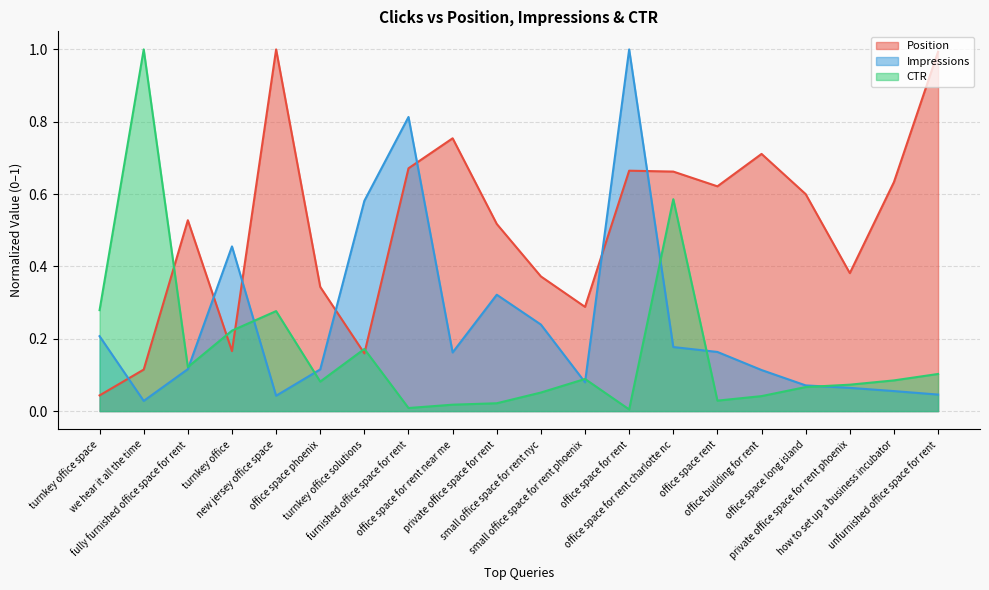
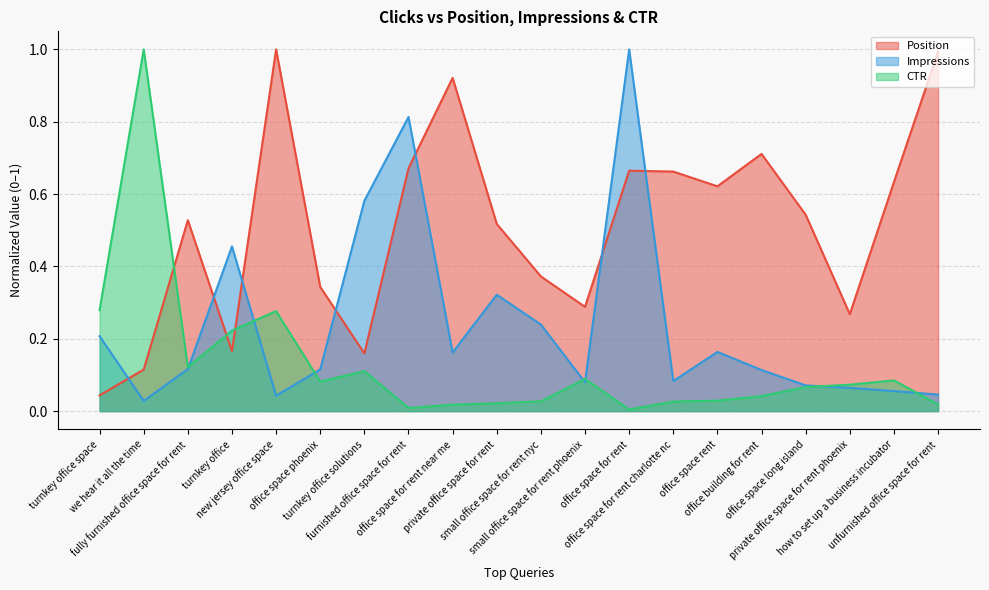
  {
    "Position": {
      "turnkey office space": 0.04,
      "we hear it all the time": 0.11,
      "fully furnished office space for rent": 0.53,
      "turnkey office": 0.17,
      "new jersey office space": 1.00,
      "office space phoenix": 0.34,
      "turnkey office solutions": 0.16,
      "furnished office space for rent": 0.67,
-     "office space for rent near me": 0.75,
+     "office space for rent near me": 0.92,
      "private office space for rent": 0.52,
      "small office space for rent nyc": 0.37,
      "small office space for rent phoenix": 0.29,
      "office space for rent": 0.66,
      "office space for rent charlotte nc": 0.66,
      "office space rent": 0.62,
      "office building for rent": 0.71,
-     "office space long island": 0.60,
-     "private office space for rent phoenix": 0.38,
+     "office space long island": 0.54,
+     "private office space for rent phoenix": 0.27,
      "how to set up a business incubator": 0.63
    },
    "Impressions": {
      "turnkey office space": 0.21,
      "we hear it all the time": 0.03,
      "turnkey office": 0.46,
      "new jersey office space": 0.04,
      "office space phoenix": 0.12,
      "turnkey office solutions": 0.58,
      "furnished office space for rent": 0.81,
      "office space for rent near me": 0.16,
      "private office space for rent": 0.32,
      "small office space for rent nyc": 0.24,
      "small office space for rent phoenix": 0.08,
      "office space for rent": 1.00,
-     "office space for rent charlotte nc": 0.18,
+     "office space for rent charlotte nc": 0.08,
      "office space rent": 0.16,
      "office building for rent": 0.11,
      "private office space for rent phoenix": 0.06,
      "how to set up a business incubator": 0.06,
      "unfurnished office space for rent": 0.05
    },
    "CTR": {
      "turnkey office space": 0.28,
      "we hear it all the time": 1.00,
      "turnkey office": 0.22,
      "new jersey office space": 0.28,
      "office space phoenix": 0.08,
-     "turnkey office solutions": 0.17,
+     "turnkey office solutions": 0.11,
      "furnished office space for rent": 0.01,
      "office space for rent near me": 0.02,
      "private office space for rent": 0.02,
-     "small office space for rent nyc": 0.05,
+     "small office space for rent nyc": 0.03,
      "small office space for rent phoenix": 0.09,
      "office space for rent": 0.00,
-     "office space for rent charlotte nc": 0.59,
+     "office space for rent charlotte nc": 0.03,
      "office space rent": 0.03,
      "office building for rent": 0.04,
      "private office space for rent phoenix": 0.07,
      "how to set up a business incubator": 0.08,
-     "unfurnished office space for rent": 0.10
+     "unfurnished office space for rent": 0.02
    }
  }
